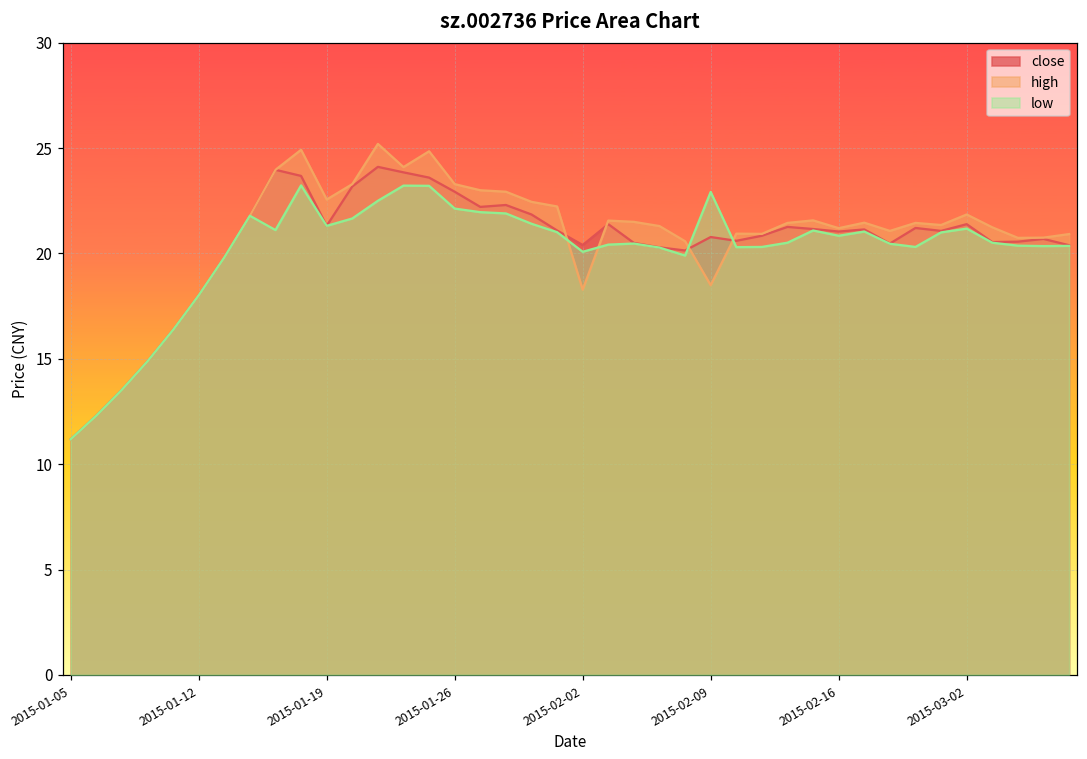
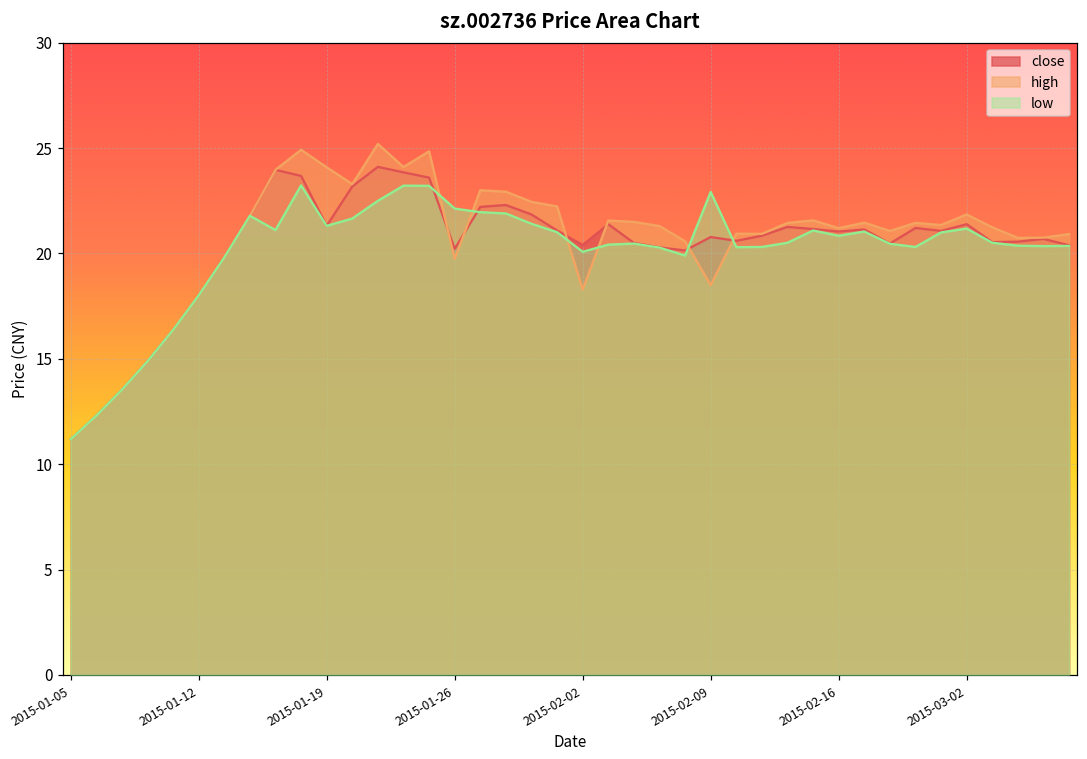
  {
    "close": {
-     "2015-01-26": 22.9,
+     "2015-01-26": 20.2,
      "2015-02-02": 20.4,
      "2015-02-09": 20.8,
      "2015-02-16": 21.0,
      "2015-03-02": 21.4
    },
    "high": {
-     "2015-01-19": 22.6,
-     "2015-01-26": 23.3,
+     "2015-01-19": 24.1,
+     "2015-01-26": 19.7,
      "2015-02-02": 18.3,
      "2015-02-09": 18.5,
      "2015-02-16": 21.2,
      "2015-03-02": 21.9
    },
    "low": {
      "2015-01-26": 22.1,
      "2015-02-02": 20.1,
      "2015-02-09": 22.9,
      "2015-02-16": 20.8,
      "2015-03-02": 21.2
    }
  }
